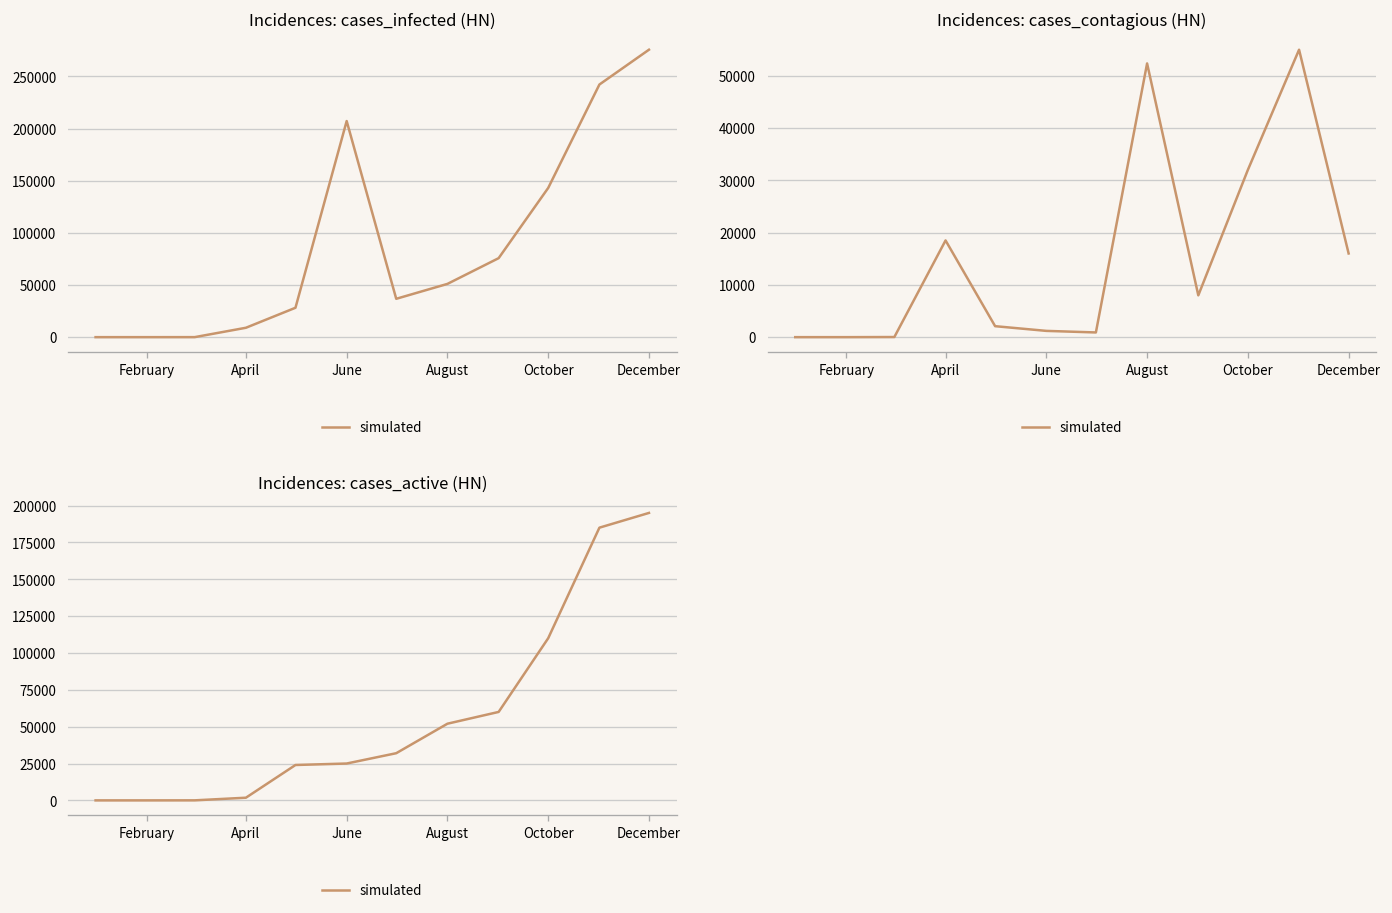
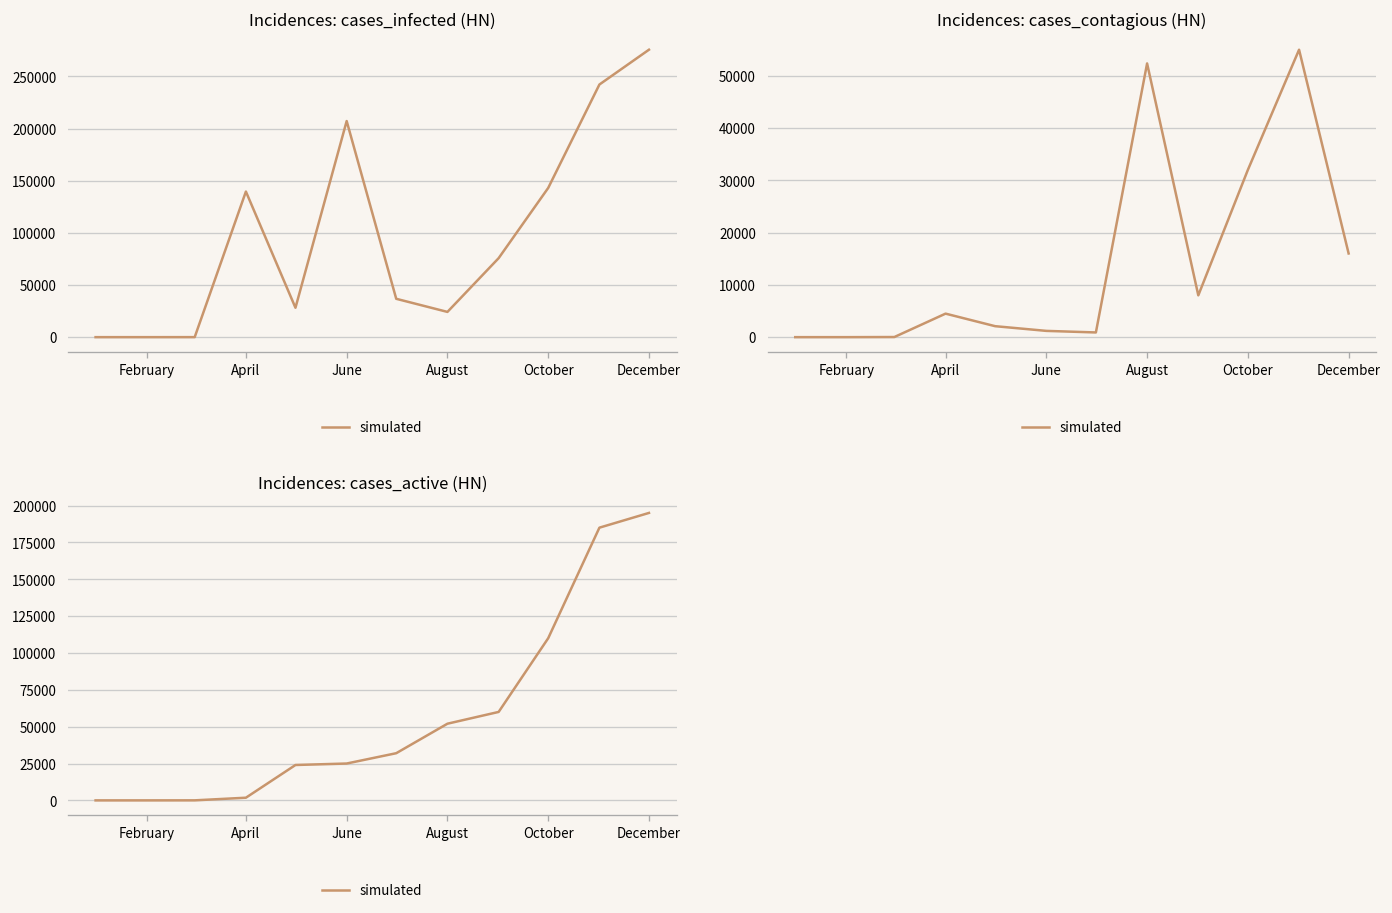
  {
    "Incidences: cases_infected (HN)": {
      "February": 0,
-     "April": 10000,
+     "April": 140000,
      "June": 210000,
-     "August": 50000,
+     "August": 20000,
      "October": 140000,
      "December": 280000
    },
    "Incidences: cases_contagious (HN)": {
      "February": 0,
-     "April": 19000,
+     "April": 5000,
      "June": 1000,
      "August": 52000,
      "October": 32000,
      "December": 16000
    },
    "Incidences: cases_active (HN)": {
      "February": 0,
      "April": 2000,
      "June": 25000,
      "August": 52000,
      "October": 110000,
      "December": 195000
    }
  }
